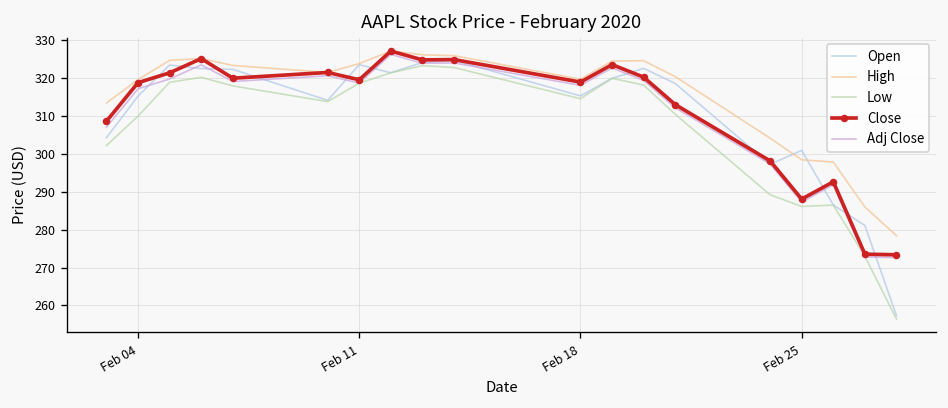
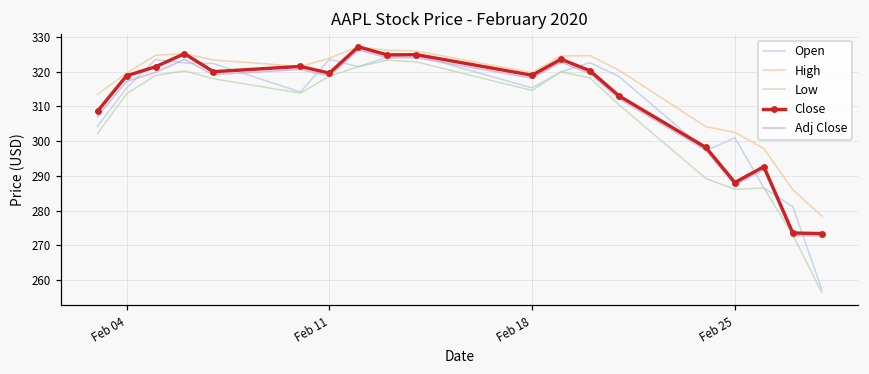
  {
    "High": {
-     "Feb 25": 298
+     "Feb 25": 303
    },
    "Low": {
-     "Feb 04": 310,
+     "Feb 04": 314,
      "Feb 25": 286
    },
    "Close": {
      "Feb 11": 320
    }
  }
